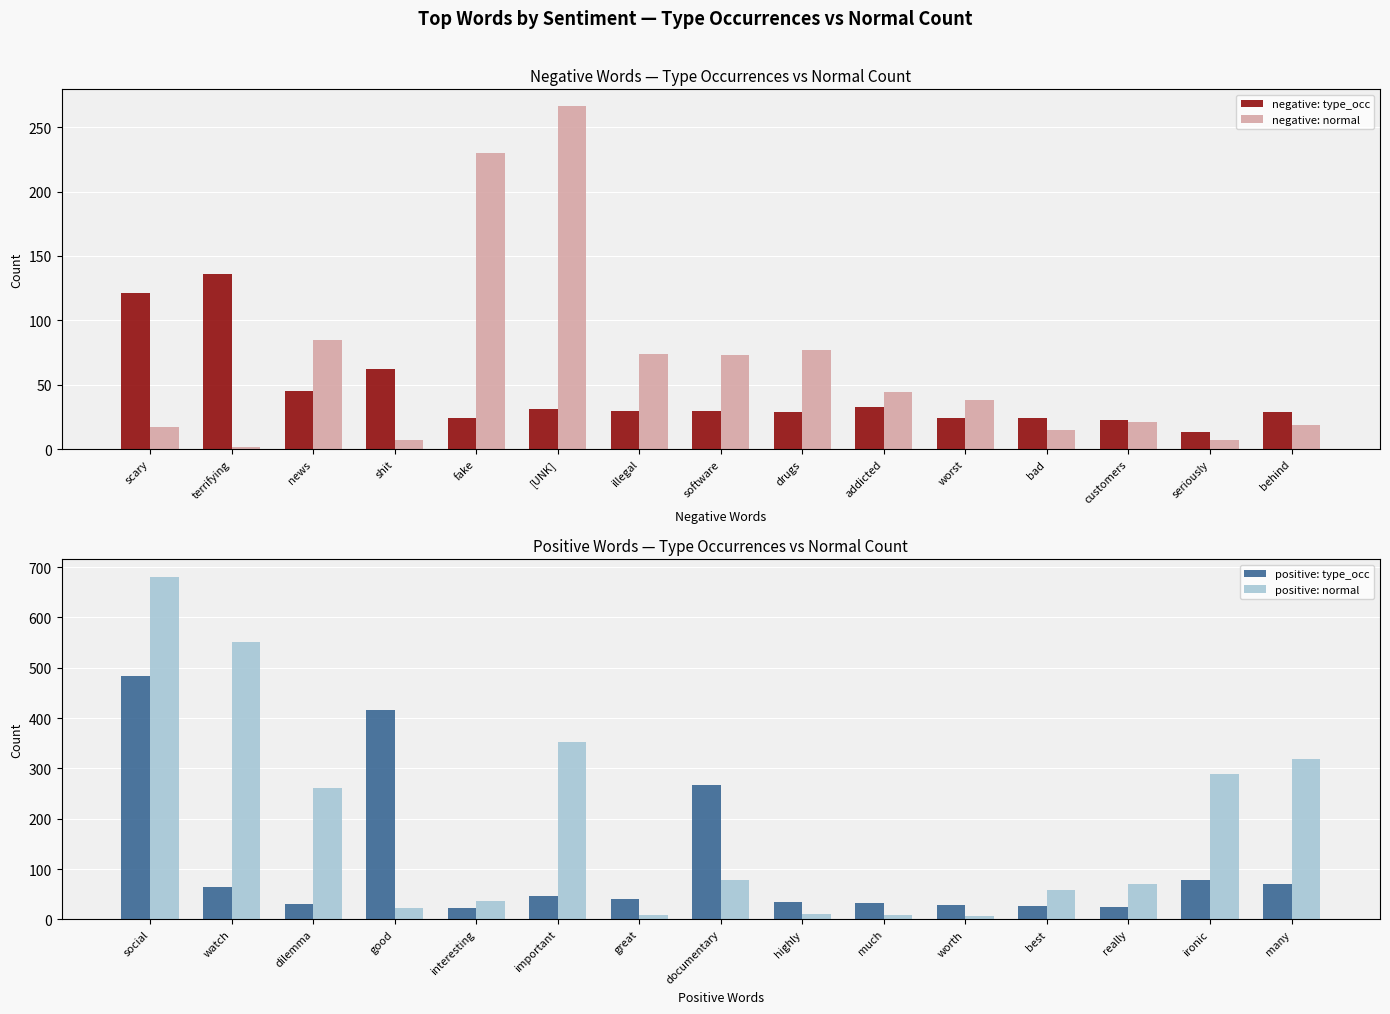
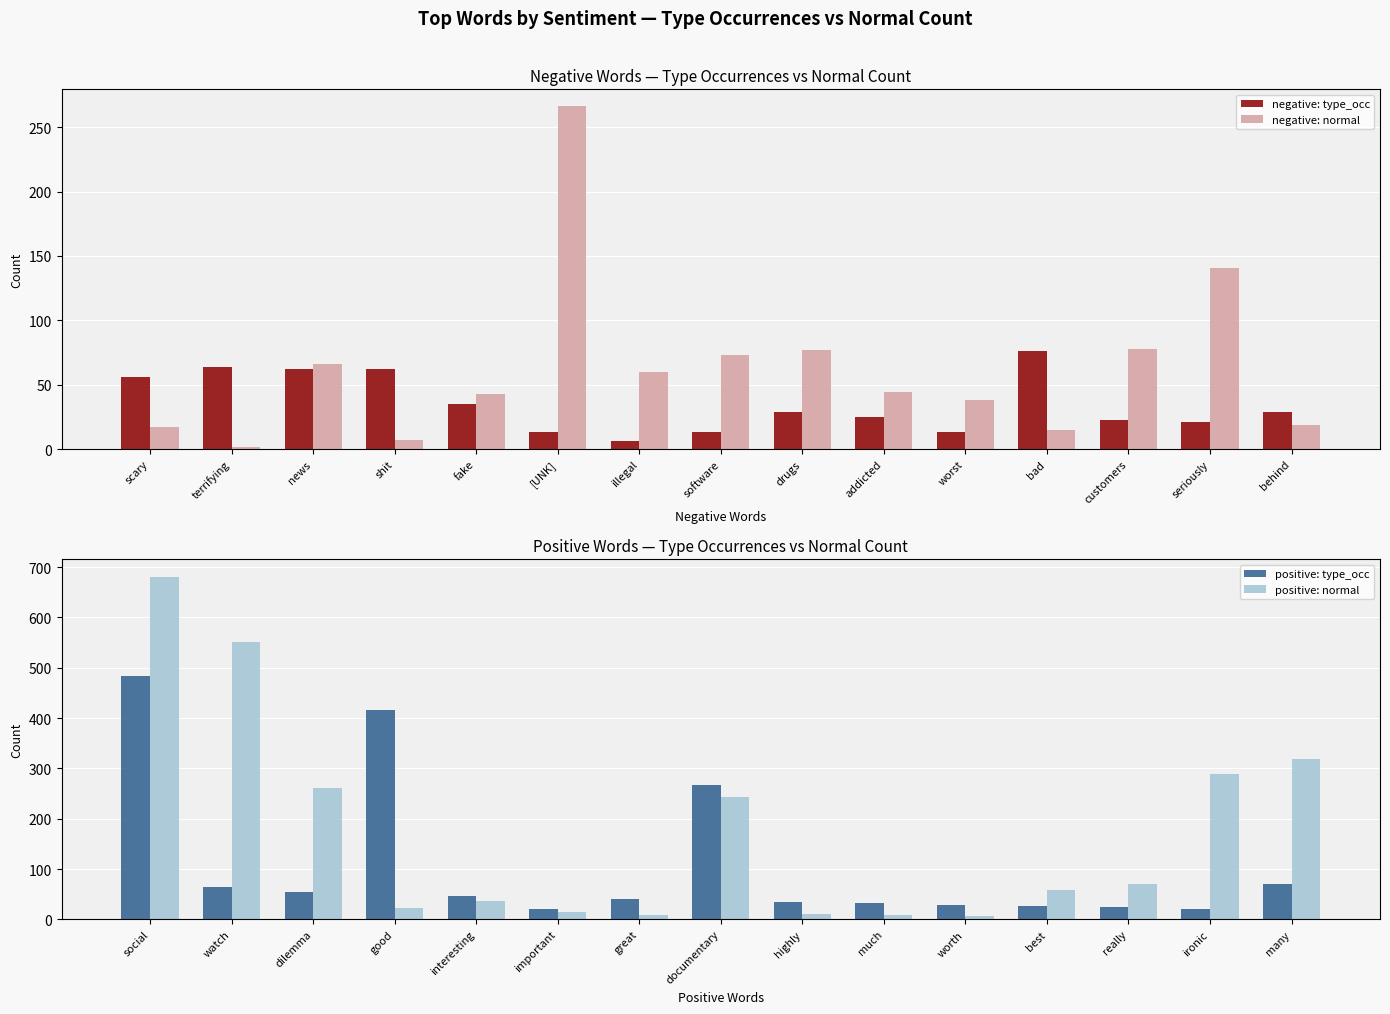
  {
    "Negative Words — Type Occurrences vs Normal Count": {
      "negative: type_occ": {
-       "scary": 121,
-       "terrifying": 136,
-       "news": 45,
+       "scary": 56,
+       "terrifying": 64,
+       "news": 62,
        "shit": 62,
-       "fake": 24,
-       "[UNK]": 31,
-       "illegal": 30,
-       "software": 30,
+       "fake": 35,
+       "[UNK]": 13,
+       "illegal": 6,
+       "software": 13,
        "drugs": 29,
-       "addicted": 33,
-       "worst": 24,
-       "bad": 24,
+       "addicted": 25,
+       "worst": 13,
+       "bad": 76,
        "customers": 23,
-       "seriously": 13,
+       "seriously": 21,
        "behind": 29
      },
      "negative: normal": {
        "scary": 17,
        "terrifying": 2,
-       "news": 85,
+       "news": 66,
        "shit": 7,
-       "fake": 230,
+       "fake": 43,
        "[UNK]": 266,
-       "illegal": 74,
+       "illegal": 60,
        "software": 73,
        "drugs": 77,
        "addicted": 44,
        "worst": 38,
        "bad": 15,
-       "customers": 21,
-       "seriously": 7,
+       "customers": 78,
+       "seriously": 141,
        "behind": 19
      }
    },
    "Positive Words — Type Occurrences vs Normal Count": {
      "positive: type_occ": {
        "social": 480,
        "watch": 60,
-       "dilemma": 30,
+       "dilemma": 50,
        "good": 420,
-       "interesting": 20,
-       "important": 50,
+       "interesting": 50,
+       "important": 20,
        "great": 40,
        "documentary": 270,
        "highly": 40,
        "much": 30,
        "worth": 30,
        "best": 30,
        "really": 30,
-       "ironic": 80,
+       "ironic": 20,
        "many": 70
      },
      "positive: normal": {
        "social": 680,
        "watch": 550,
        "dilemma": 260,
        "good": 20,
        "interesting": 40,
-       "important": 350,
+       "important": 10,
        "great": 10,
-       "documentary": 80,
+       "documentary": 240,
        "highly": 10,
        "much": 10,
        "worth": 10,
        "best": 60,
        "really": 70,
        "ironic": 290,
        "many": 320
      }
    }
  }
